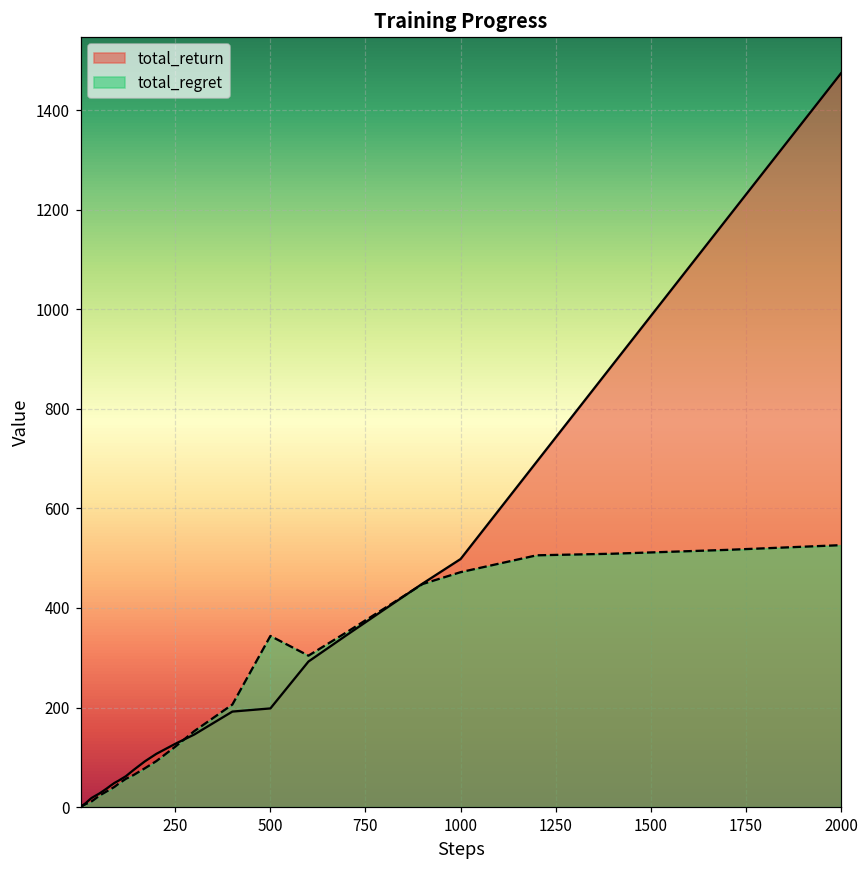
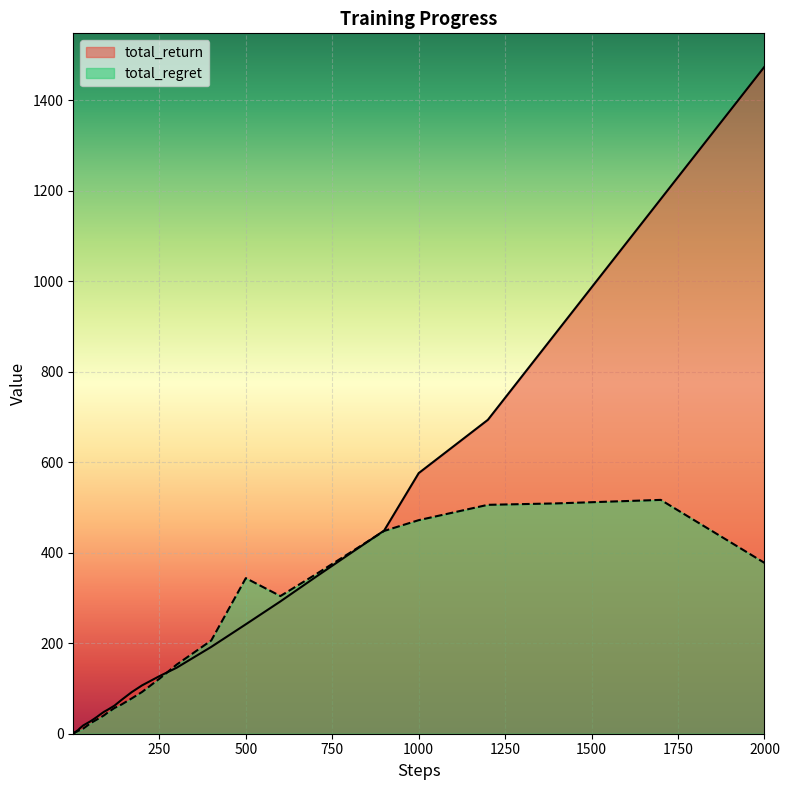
  {
    "total_return": {
      "250": 130,
-     "500": 200,
-     "1000": 500,
+     "500": 240,
+     "1000": 580,
      "2000": 1470
    },
    "total_regret": {
      "250": 120,
      "500": 340,
      "1000": 470,
-     "2000": 530
+     "2000": 380
    }
  }
